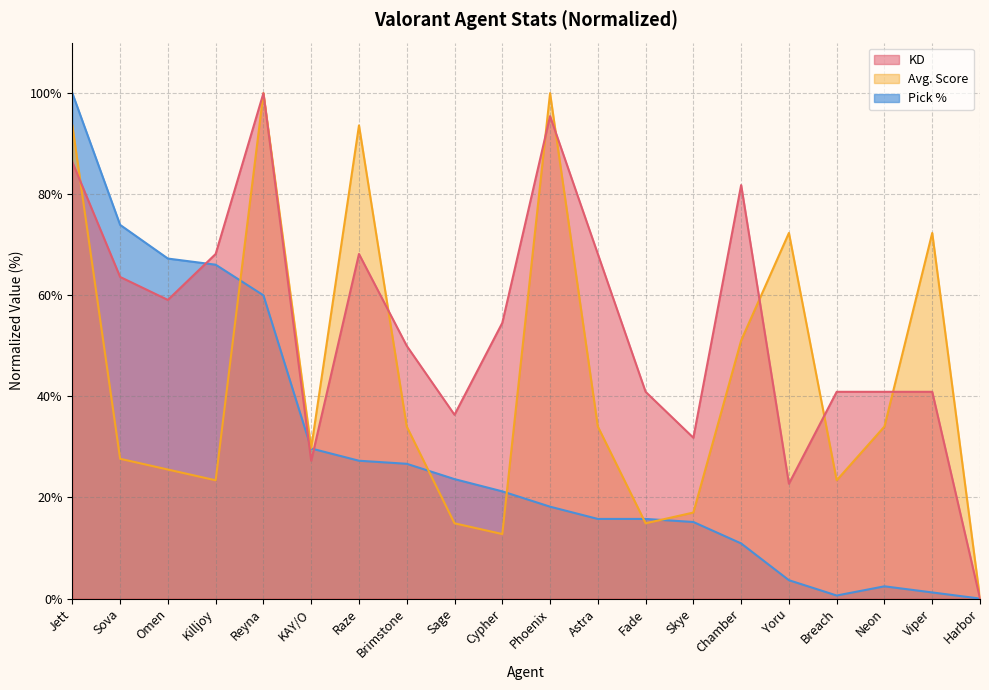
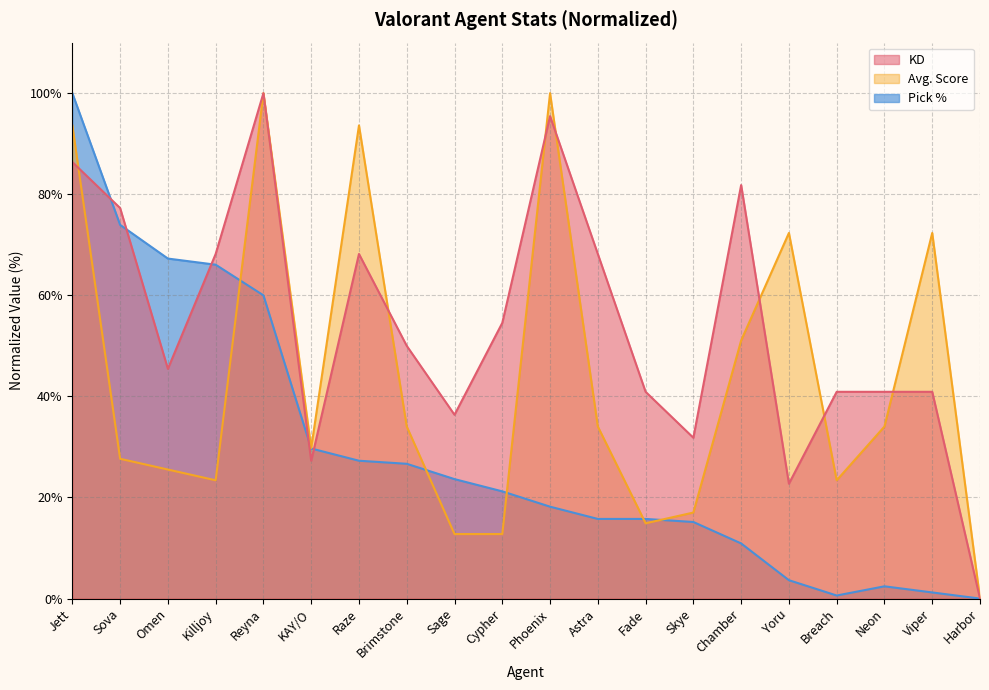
  {
    "Pick %": {
      "Jett": "100%",
      "Sova": "74%",
      "Omen": "67%",
      "Killjoy": "66%",
      "Reyna": "60%",
      "Raze": "27%",
      "Brimstone": "27%",
      "Sage": "24%",
      "Cypher": "21%",
      "Phoenix": "18%",
      "Astra": "16%",
      "Fade": "16%",
      "Skye": "15%",
      "Chamber": "11%",
      "Yoru": "4%",
      "Breach": "1%",
      "Neon": "2%",
      "Viper": "1%"
    },
    "Avg. Score": {
      "Jett": "94%",
      "Sova": "28%",
      "Omen": "26%",
      "Killjoy": "23%",
      "Raze": "94%",
      "Brimstone": "34%",
-     "Sage": "15%",
+     "Sage": "13%",
      "Cypher": "13%",
      "Phoenix": "100%",
      "Astra": "34%",
      "Fade": "15%",
      "Skye": "17%",
      "Chamber": "51%",
      "Yoru": "72%",
      "Breach": "23%",
      "Neon": "34%",
      "Viper": "72%"
    },
    "KD": {
      "Jett": "86%",
-     "Sova": "64%",
-     "Omen": "59%",
+     "Sova": "77%",
+     "Omen": "45%",
      "Killjoy": "68%",
      "KAY/O": "27%",
      "Raze": "68%",
      "Brimstone": "50%",
      "Sage": "36%",
      "Cypher": "55%",
      "Phoenix": "95%",
      "Astra": "68%",
      "Fade": "41%",
      "Skye": "32%",
      "Chamber": "82%",
      "Yoru": "23%",
      "Breach": "41%",
      "Neon": "41%",
      "Viper": "41%"
    }
  }
